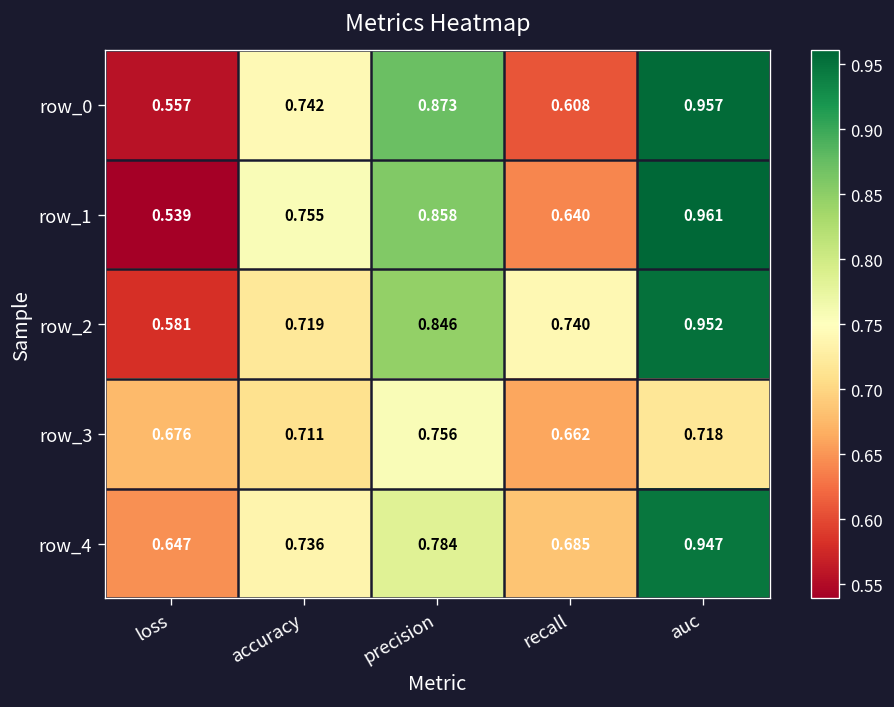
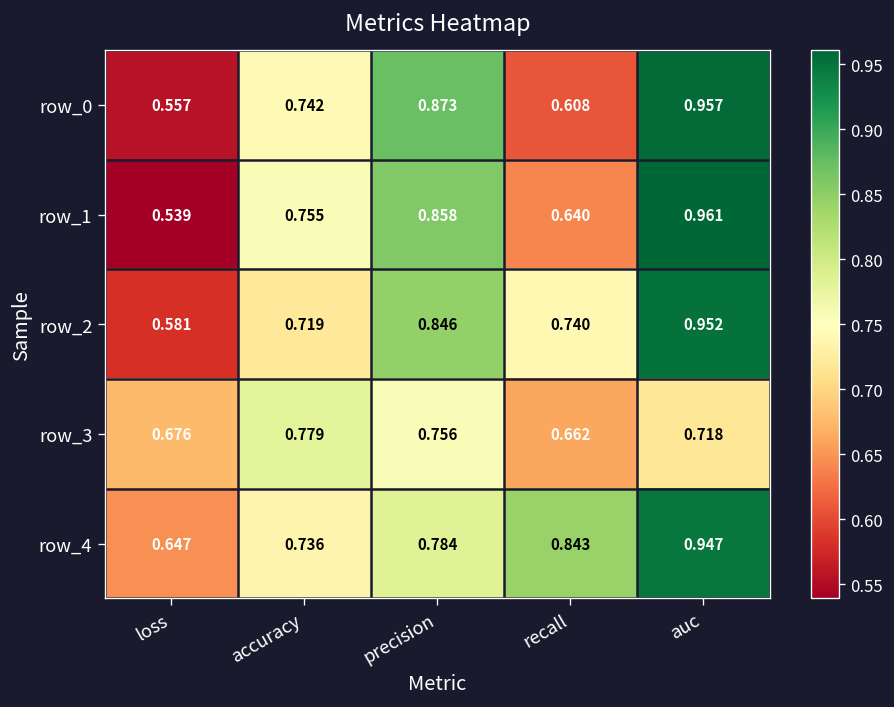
  {
    "row_0": {
      "loss": 0.557,
      "accuracy": 0.742,
      "precision": 0.873,
      "recall": 0.608,
      "auc": 0.957
    },
    "row_1": {
      "loss": 0.539,
      "accuracy": 0.755,
      "precision": 0.858,
      "recall": 0.640,
      "auc": 0.961
    },
    "row_2": {
      "loss": 0.581,
      "accuracy": 0.719,
      "precision": 0.846,
      "recall": 0.740,
      "auc": 0.952
    },
    "row_3": {
      "loss": 0.676,
-     "accuracy": 0.711,
+     "accuracy": 0.779,
      "precision": 0.756,
      "recall": 0.662,
      "auc": 0.718
    },
    "row_4": {
      "loss": 0.647,
      "accuracy": 0.736,
      "precision": 0.784,
-     "recall": 0.685,
+     "recall": 0.843,
      "auc": 0.947
    }
  }
